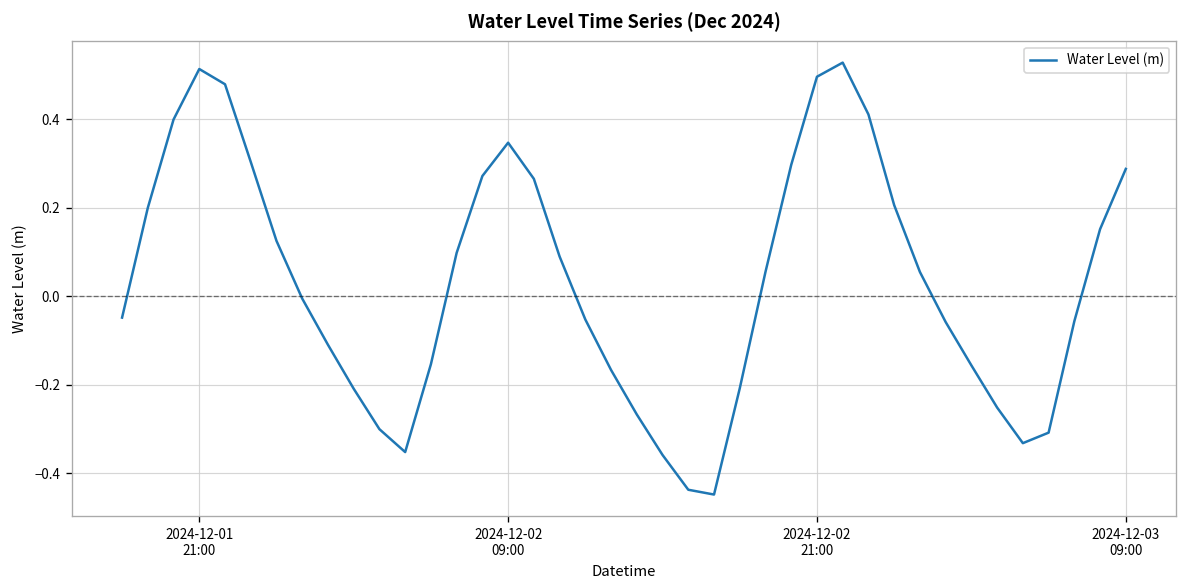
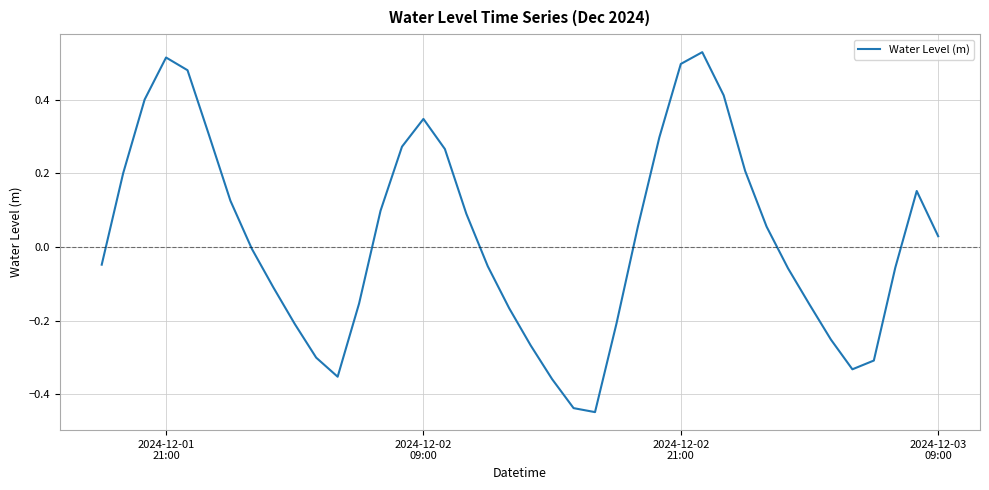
  {
    "2024-12-01 21:00": 0.51,
    "2024-12-02 09:00": 0.35,
    "2024-12-02 21:00": 0.50,
-   "2024-12-03 09:00": 0.29
+   "2024-12-03 09:00": 0.03
  }
